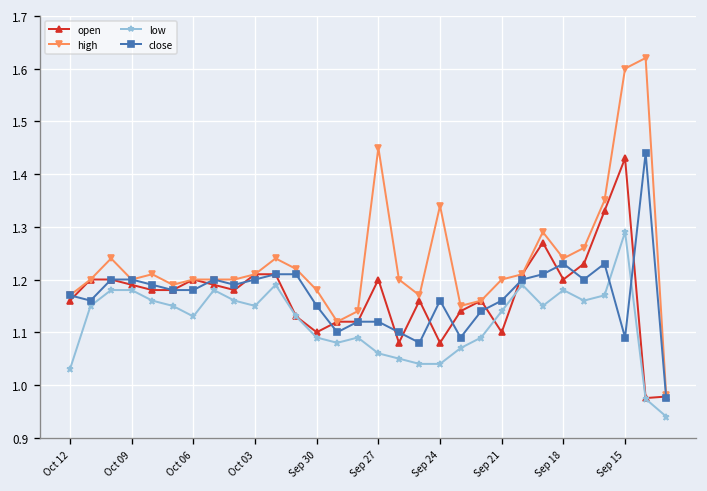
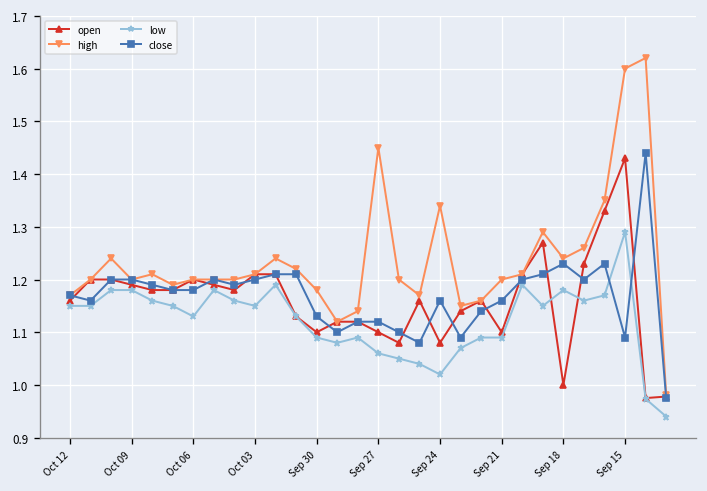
  {
    "open": {
      "Oct 12": 1.16,
      "Oct 09": 1.19,
      "Sep 30": 1.1,
-     "Sep 27": 1.2,
+     "Sep 27": 1.1,
      "Sep 24": 1.08,
      "Sep 21": 1.1,
-     "Sep 18": 1.2,
+     "Sep 18": 1.0,
      "Sep 15": 1.43
    },
    "high": {
      "Sep 30": 1.18,
      "Sep 27": 1.45,
      "Sep 24": 1.34,
      "Sep 21": 1.20,
      "Sep 18": 1.24,
      "Sep 15": 1.60
    },
    "low": {
-     "Oct 12": 1.03,
+     "Oct 12": 1.15,
      "Oct 09": 1.18,
      "Oct 06": 1.13,
      "Oct 03": 1.15,
      "Sep 30": 1.09,
      "Sep 27": 1.06,
-     "Sep 24": 1.04,
-     "Sep 21": 1.14,
+     "Sep 24": 1.02,
+     "Sep 21": 1.09,
      "Sep 18": 1.18,
      "Sep 15": 1.29
    },
    "close": {
      "Oct 06": 1.18,
      "Oct 03": 1.20,
-     "Sep 30": 1.15,
+     "Sep 30": 1.13,
      "Sep 27": 1.12,
      "Sep 24": 1.16,
      "Sep 21": 1.16,
      "Sep 18": 1.23,
      "Sep 15": 1.09
    }
  }
